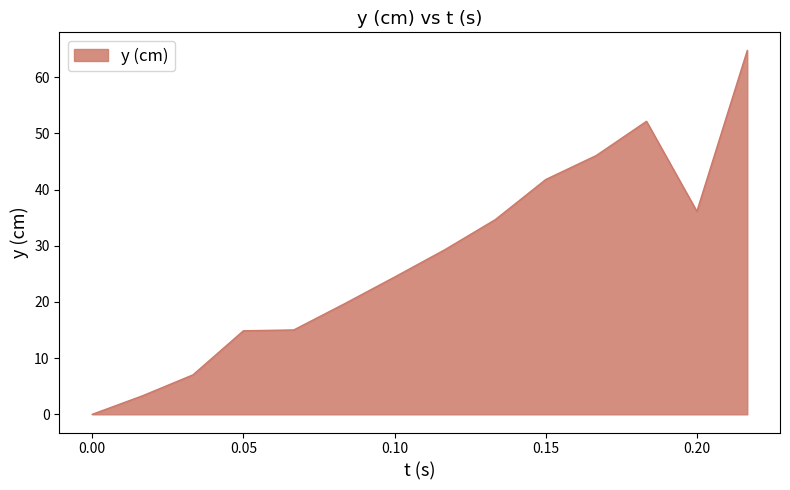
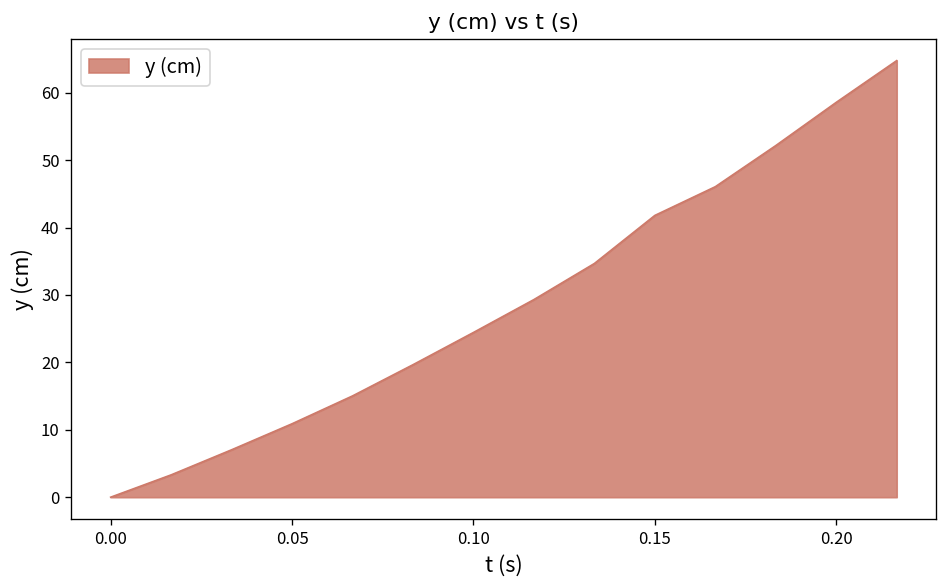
  {
    "0.00": 0,
-   "0.05": 15,
+   "0.05": 11,
    "0.10": 24,
    "0.15": 42,
-   "0.20": 36
+   "0.20": 59
  }
